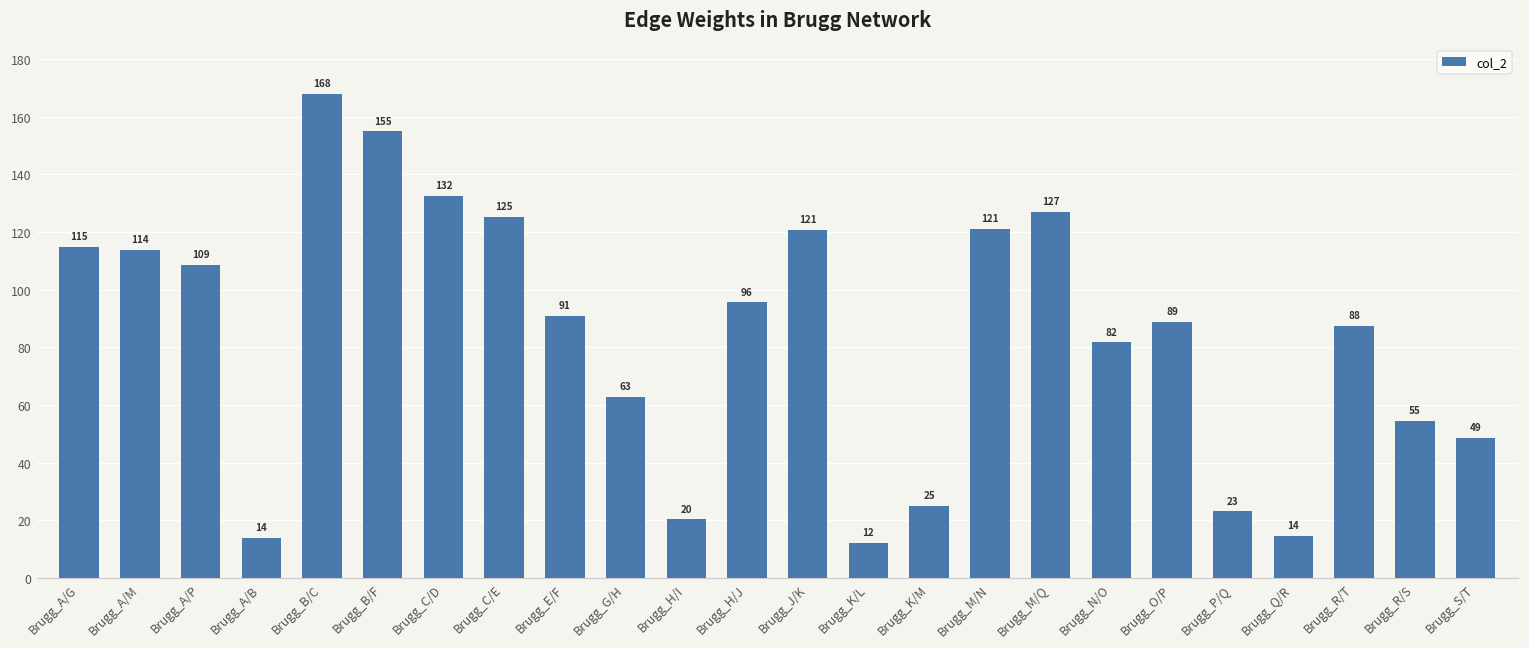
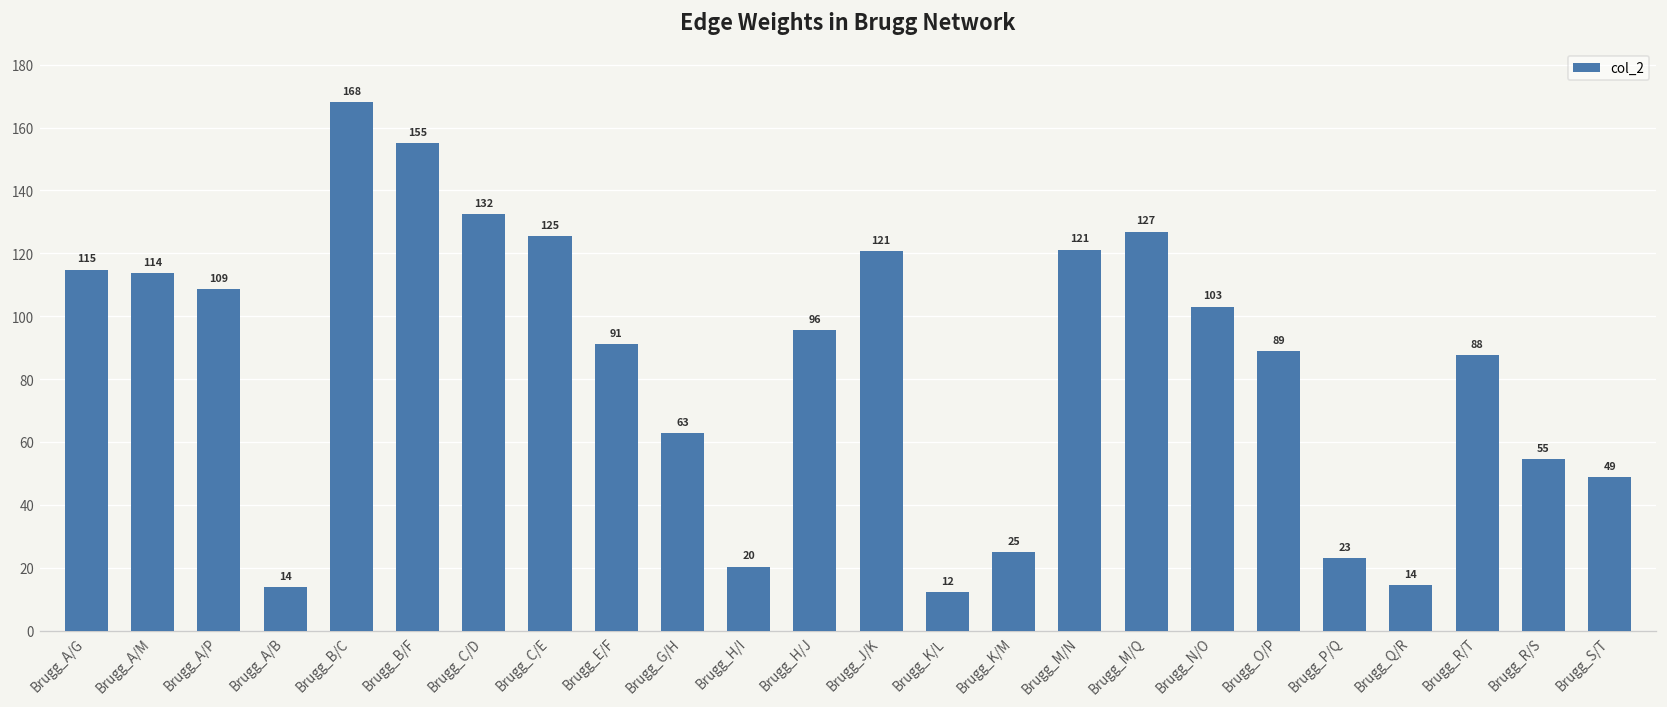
  {
    "Brugg_A/G": 115,
    "Brugg_A/M": 114,
    "Brugg_A/P": 109,
    "Brugg_A/B": 14,
    "Brugg_B/C": 168,
    "Brugg_B/F": 155,
    "Brugg_C/D": 132,
    "Brugg_C/E": 125,
    "Brugg_E/F": 91,
    "Brugg_G/H": 63,
    "Brugg_H/I": 20,
    "Brugg_H/J": 96,
    "Brugg_J/K": 121,
    "Brugg_K/L": 12,
    "Brugg_K/M": 25,
    "Brugg_M/N": 121,
    "Brugg_M/Q": 127,
-   "Brugg_N/O": 82,
+   "Brugg_N/O": 103,
    "Brugg_O/P": 89,
    "Brugg_P/Q": 23,
    "Brugg_Q/R": 14,
    "Brugg_R/T": 88,
    "Brugg_R/S": 55,
    "Brugg_S/T": 49
  }
